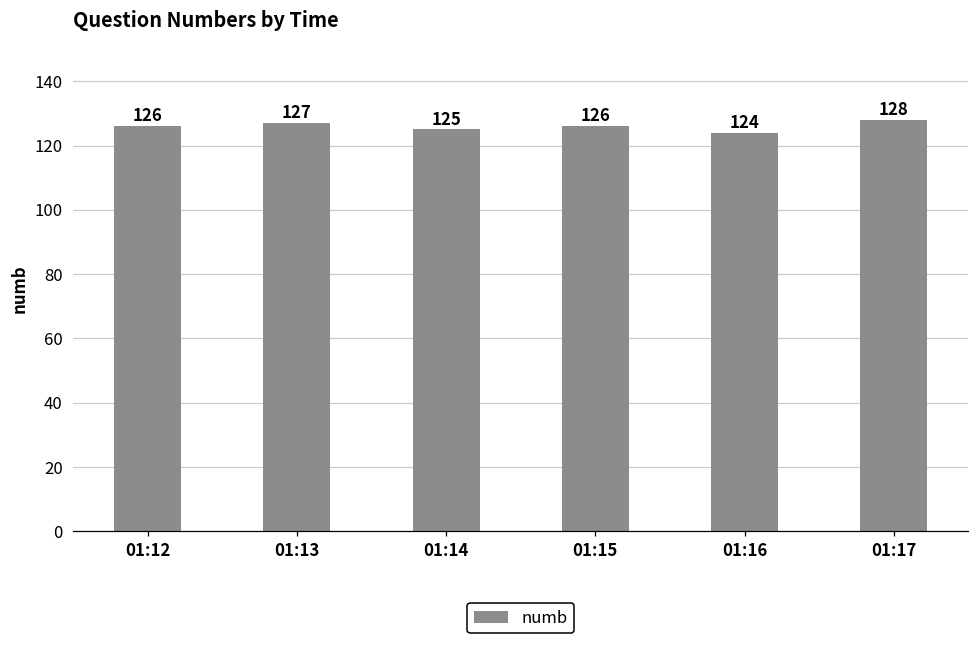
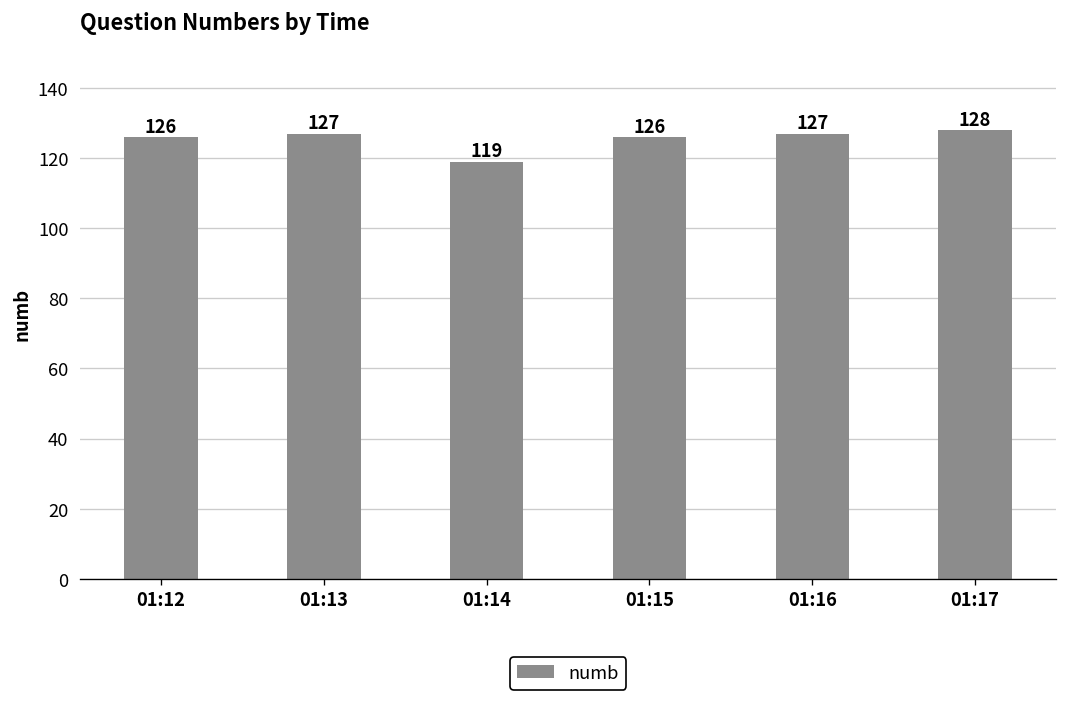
  {
    "01:12": 126,
    "01:13": 127,
-   "01:14": 125,
+   "01:14": 119,
    "01:15": 126,
-   "01:16": 124,
+   "01:16": 127,
    "01:17": 128
  }
